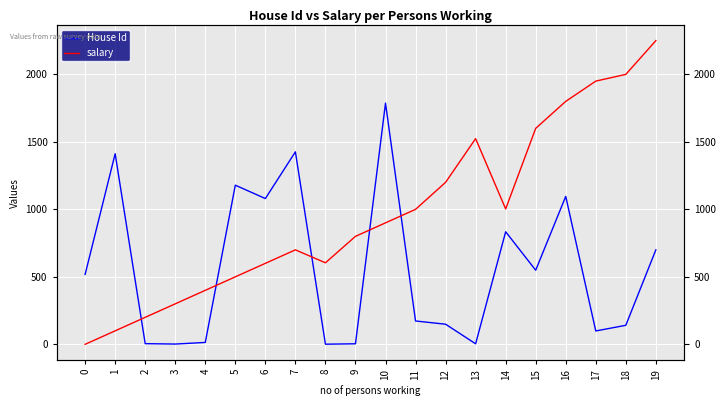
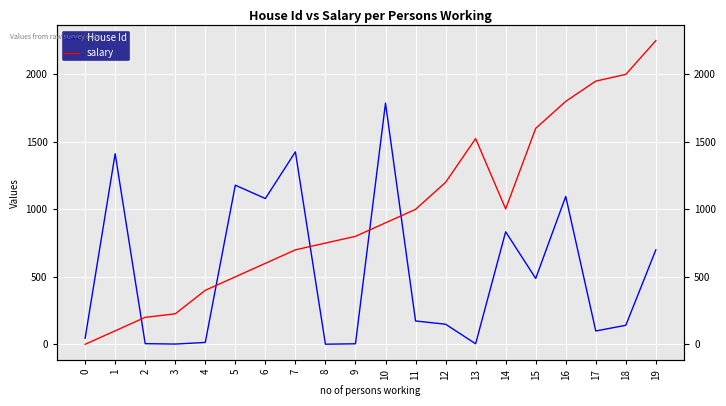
  {
    "House Id": {
-     "0": 520,
+     "0": 50,
      "1": 1410,
      "2": 10,
      "3": 0,
      "4": 10,
      "5": 1180,
      "6": 1080,
      "7": 1430,
      "8": 0,
      "9": 0,
      "10": 1790,
      "11": 170,
      "12": 150,
      "13": 0,
      "14": 830,
-     "15": 550,
+     "15": 490,
      "16": 1100,
      "17": 100,
      "18": 140,
      "19": 700
    },
    "salary": {
      "0": 0,
      "1": 100,
      "2": 200,
-     "3": 300,
+     "3": 230,
      "4": 400,
      "5": 500,
      "6": 600,
      "7": 700,
-     "8": 600,
+     "8": 750,
      "9": 800,
      "10": 900,
      "11": 1000,
      "12": 1200,
      "13": 1520,
      "14": 1000,
      "15": 1600,
      "16": 1800,
      "17": 1950,
      "18": 2000,
      "19": 2250
    }
  }
